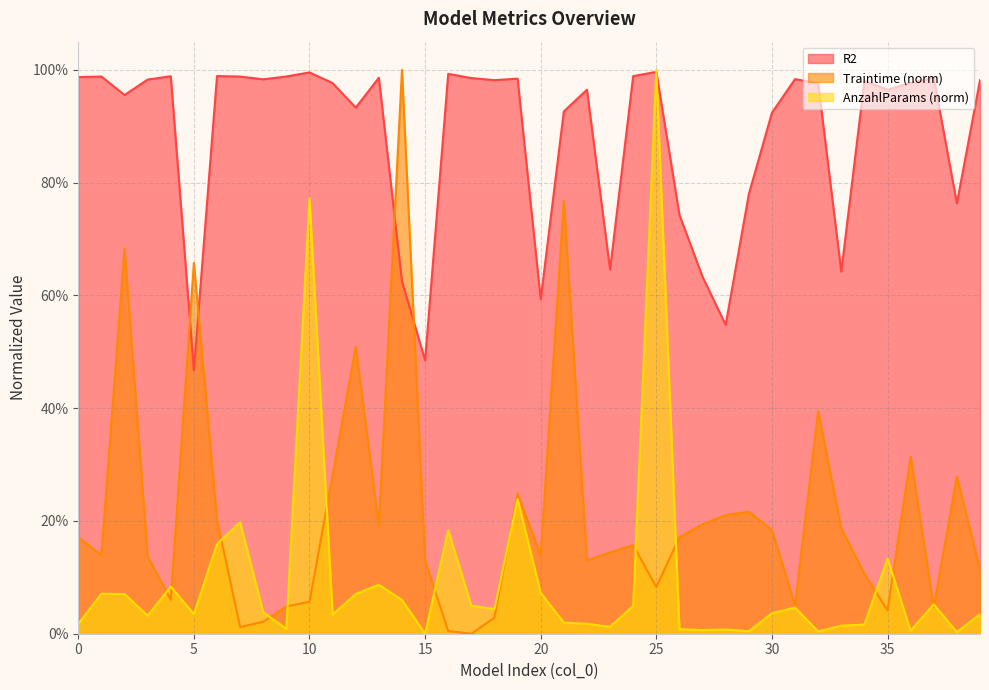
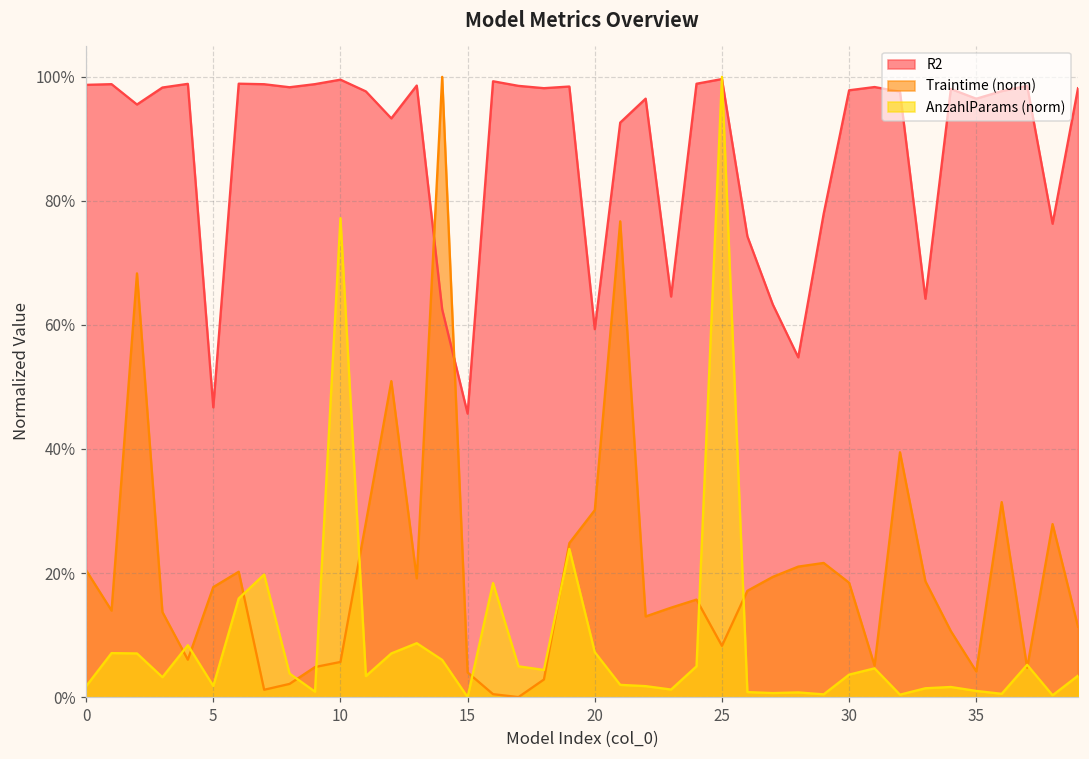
  {
    "R2": {
      "0": "99%",
      "5": "47%",
      "10": "100%",
-     "15": "48%",
+     "15": "46%",
      "20": "59%",
-     "30": "92%"
+     "30": "98%"
    },
    "Traintime (norm)": {
-     "0": "17%",
-     "5": "66%",
+     "0": "20%",
+     "5": "18%",
      "10": "6%",
-     "15": "13%",
-     "20": "14%",
+     "15": "4%",
+     "20": "30%",
      "25": "8%",
      "30": "18%",
      "35": "4%"
    },
    "AnzahlParams (norm)": {
      "0": "2%",
-     "5": "3%",
+     "5": "2%",
      "10": "77%",
      "15": "0%",
      "20": "7%",
      "30": "4%",
-     "35": "13%"
+     "35": "1%"
    }
  }
